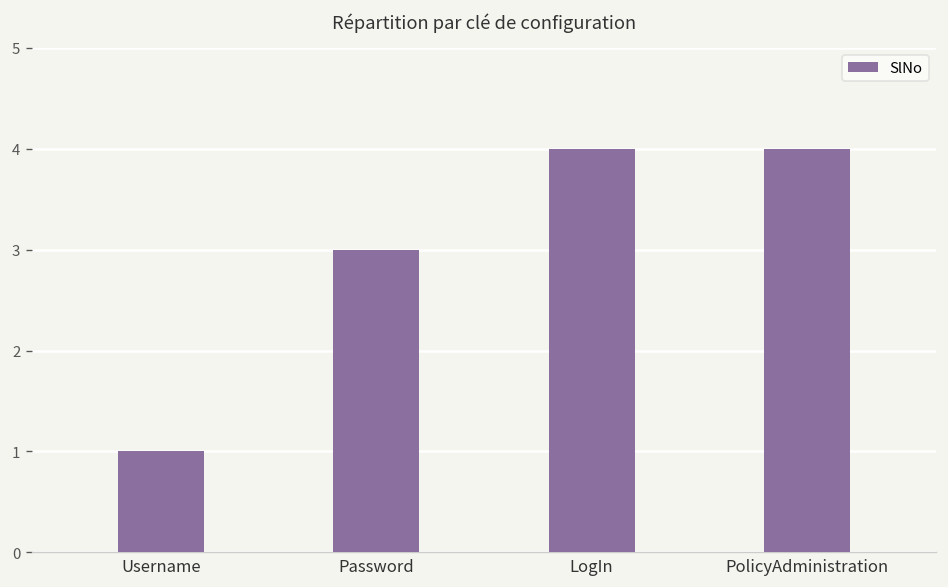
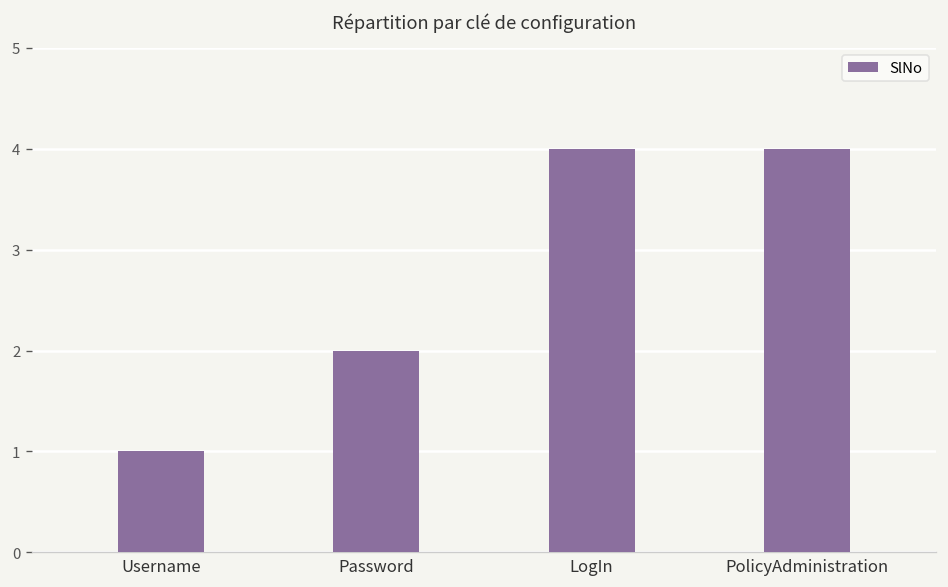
  {
    "Username": 1,
-   "Password": 3,
+   "Password": 2,
    "LogIn": 4,
    "PolicyAdministration": 4
  }
